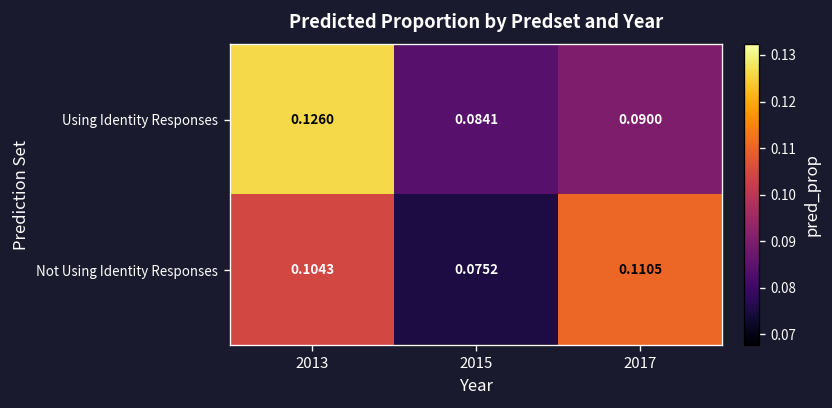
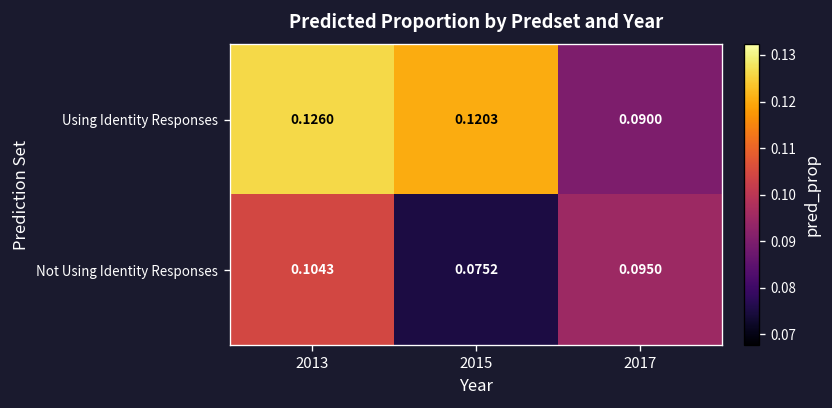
  {
    "Using Identity Responses": {
      "2013": 0.1260,
-     "2015": 0.0841,
+     "2015": 0.1203,
      "2017": 0.0900
    },
    "Not Using Identity Responses": {
      "2013": 0.1043,
      "2015": 0.0752,
-     "2017": 0.1105
+     "2017": 0.0950
    }
  }
